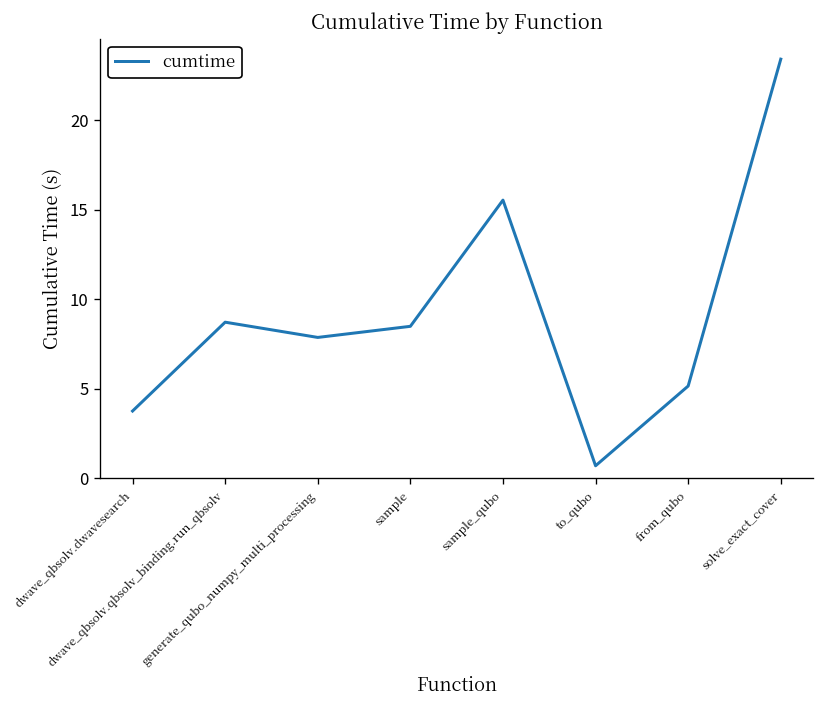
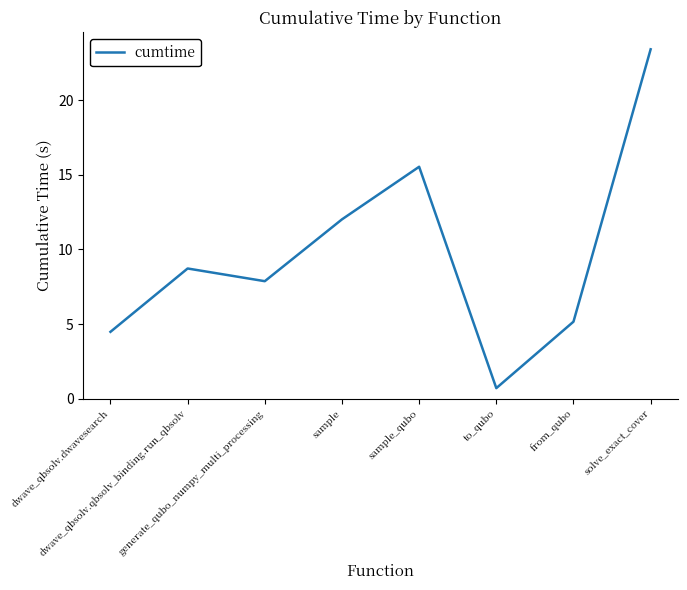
  {
-   "dwave_qbsolv.dwavesearch": 3.8,
+   "dwave_qbsolv.dwavesearch": 4.5,
    "dwave_qbsolv.qbsolv_binding.run_qbsolv": 8.7,
    "generate_qubo_numpy_multi_processing": 7.9,
-   "sample": 8.5,
+   "sample": 12.0,
    "sample_qubo": 15.5,
    "to_qubo": 0.7,
    "from_qubo": 5.2,
    "solve_exact_cover": 23.4
  }
